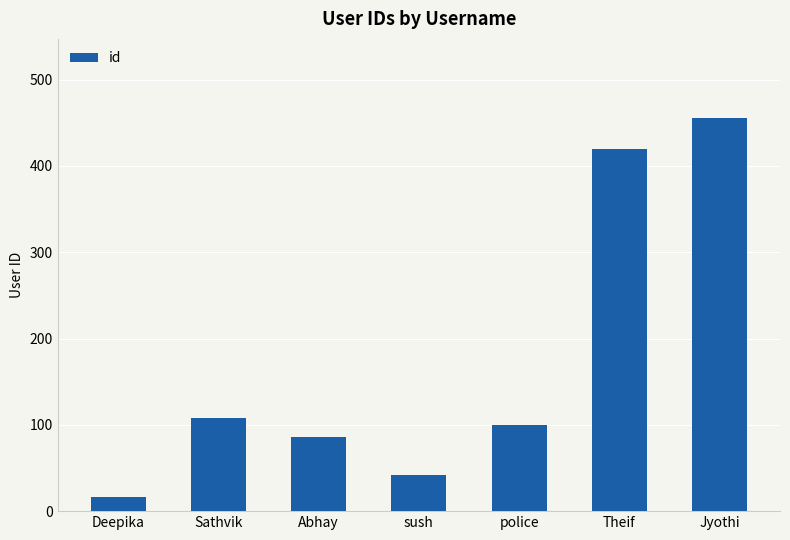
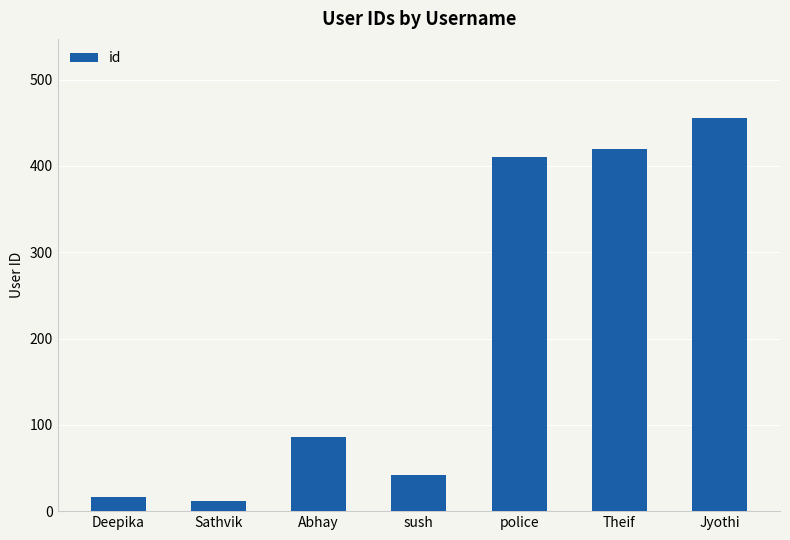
  {
    "Deepika": 20,
-   "Sathvik": 110,
+   "Sathvik": 10,
    "Abhay": 90,
    "sush": 40,
-   "police": 100,
+   "police": 410,
    "Theif": 420,
    "Jyothi": 460
  }
